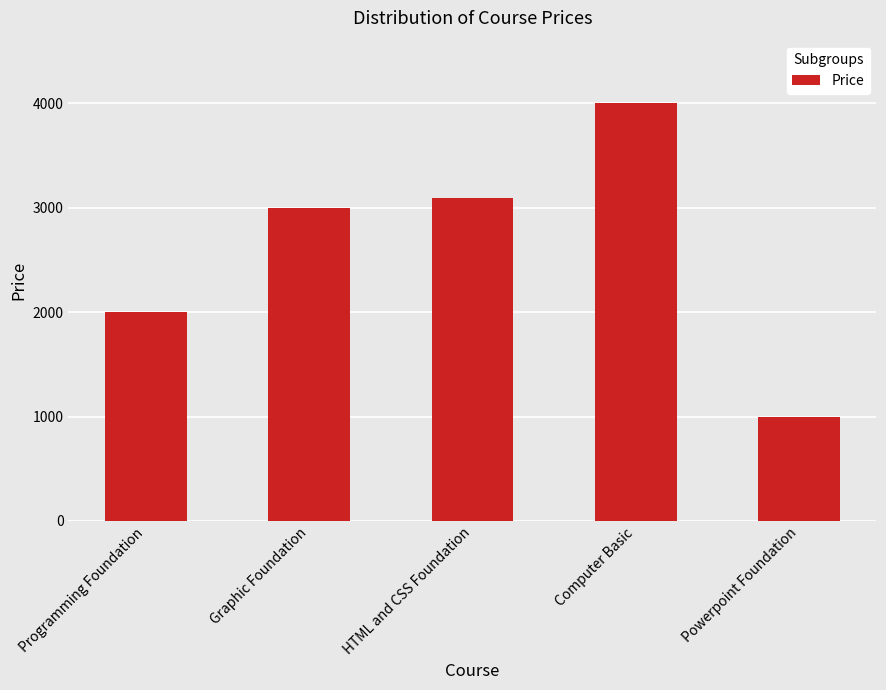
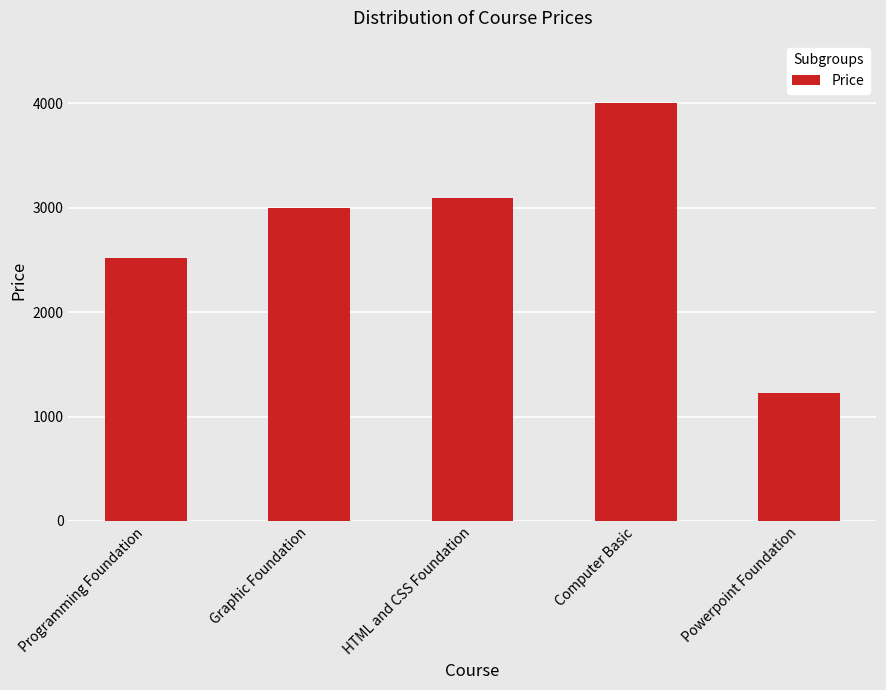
  {
-   "Programming Foundation": 2000,
+   "Programming Foundation": 2520,
    "Graphic Foundation": 3000,
    "HTML and CSS Foundation": 3090,
    "Computer Basic": 4000,
-   "Powerpoint Foundation": 1000
+   "Powerpoint Foundation": 1220
  }
